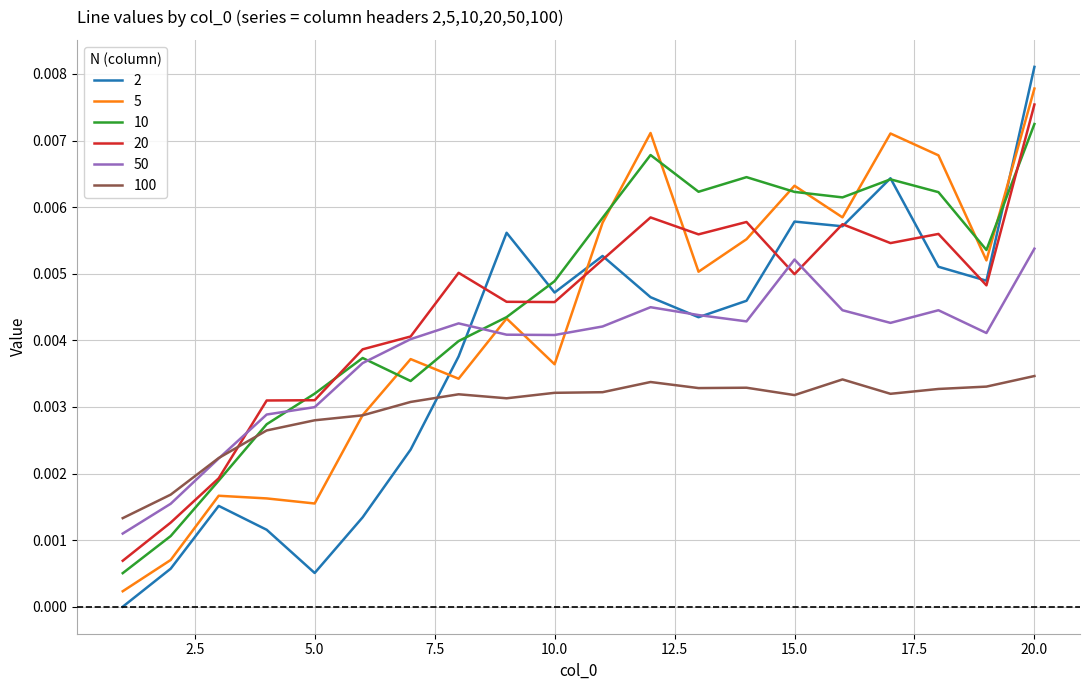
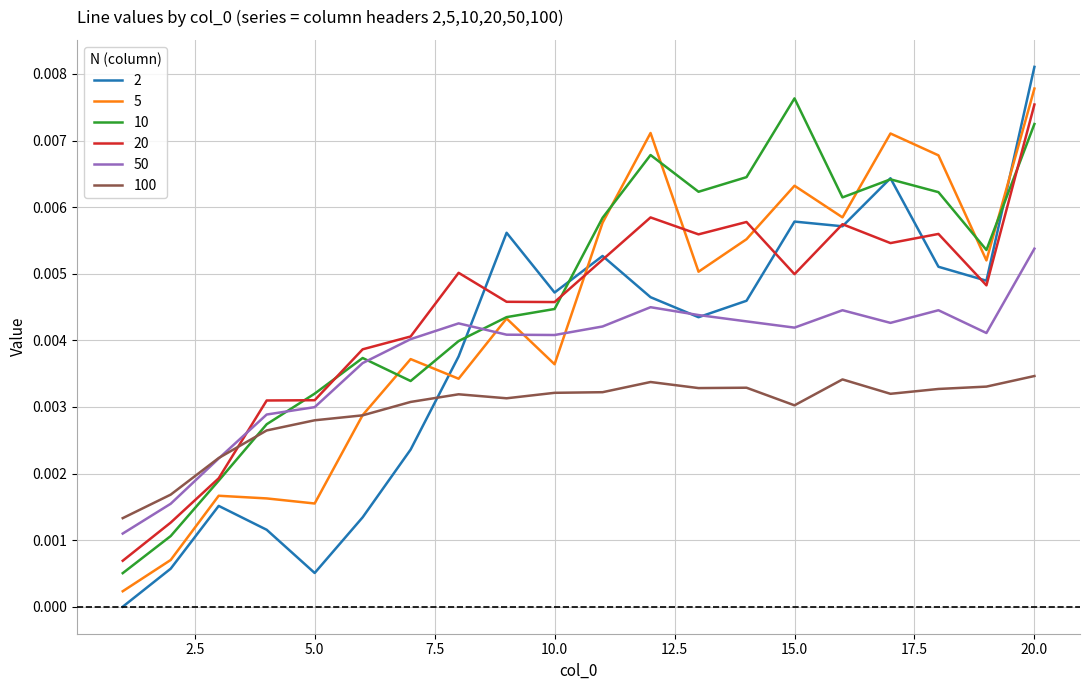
  {
    "2": {
      "5.0": 0.0005,
      "10.0": 0.0047,
      "15.0": 0.0058,
      "20.0": 0.0081
    },
    "5": {
      "5.0": 0.0016,
      "10.0": 0.0036,
      "15.0": 0.0063,
      "20.0": 0.0078
    },
    "10": {
      "5.0": 0.0032,
-     "10.0": 0.0049,
-     "15.0": 0.0062,
+     "10.0": 0.0045,
+     "15.0": 0.0076,
      "20.0": 0.0072
    },
    "20": {
      "5.0": 0.0031,
      "10.0": 0.0046,
      "15.0": 0.0050,
      "20.0": 0.0075
    },
    "50": {
      "5.0": 0.0030,
      "10.0": 0.0041,
-     "15.0": 0.0052,
+     "15.0": 0.0042,
      "20.0": 0.0054
    },
    "100": {
      "5.0": 0.0028,
      "10.0": 0.0032,
-     "15.0": 0.0032,
+     "15.0": 0.0030,
      "20.0": 0.0035
    }
  }
